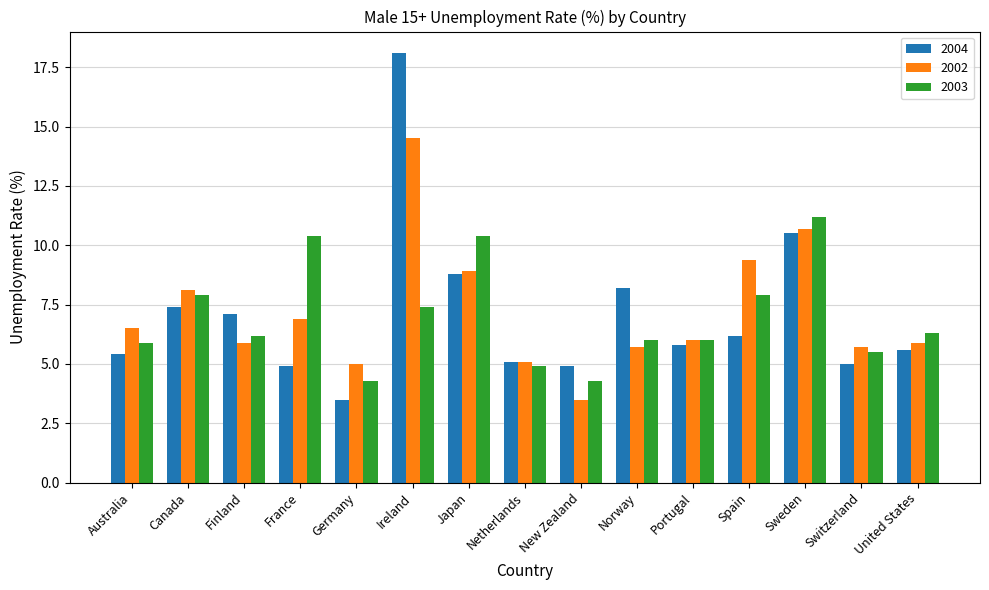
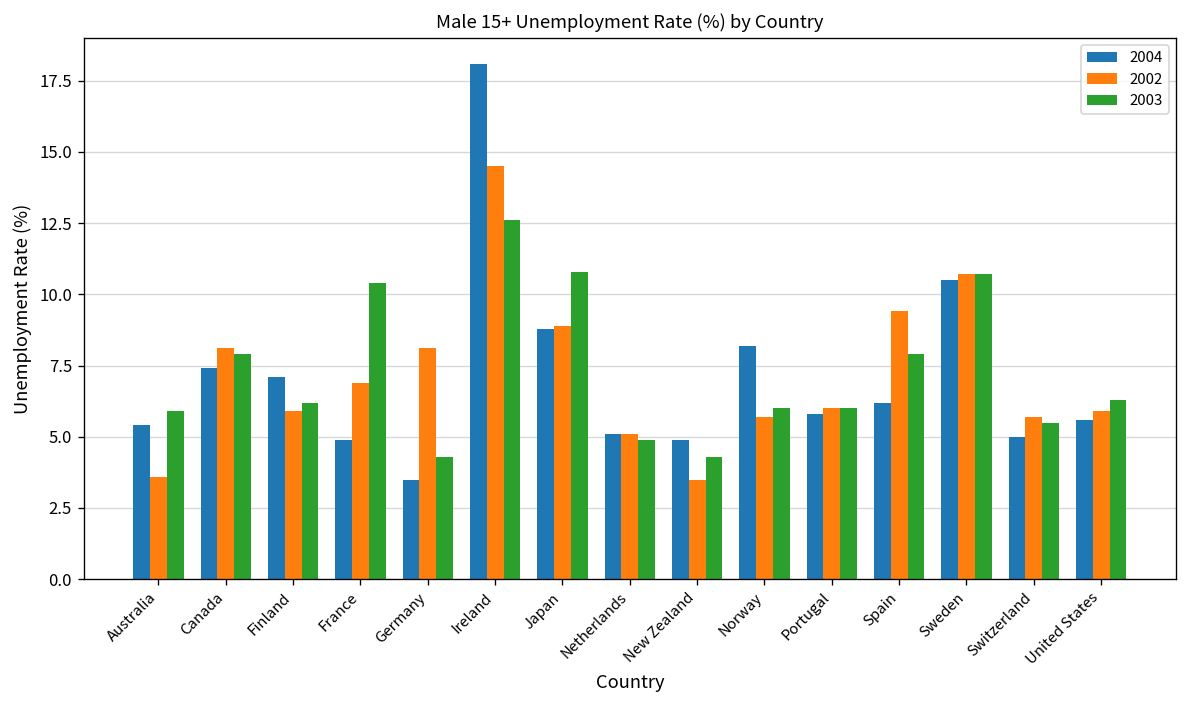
  {
    "2004": {
      "Australia": 5.4,
      "Canada": 7.4,
      "Finland": 7.1,
      "France": 4.9,
      "Germany": 3.5,
      "Ireland": 18.1,
      "Japan": 8.8,
      "Netherlands": 5.1,
      "New Zealand": 4.9,
      "Norway": 8.2,
      "Portugal": 5.8,
      "Spain": 6.2,
      "Sweden": 10.5,
      "Switzerland": 5.0,
      "United States": 5.6
    },
    "2002": {
-     "Australia": 6.5,
+     "Australia": 3.6,
      "Canada": 8.1,
      "Finland": 5.9,
      "France": 6.9,
-     "Germany": 5.0,
+     "Germany": 8.1,
      "Ireland": 14.5,
      "Japan": 8.9,
      "Netherlands": 5.1,
      "New Zealand": 3.5,
      "Norway": 5.7,
      "Portugal": 6.0,
      "Spain": 9.4,
      "Sweden": 10.7,
      "Switzerland": 5.7,
      "United States": 5.9
    },
    "2003": {
      "Australia": 5.9,
      "Canada": 7.9,
      "Finland": 6.2,
      "France": 10.4,
      "Germany": 4.3,
-     "Ireland": 7.4,
-     "Japan": 10.4,
+     "Ireland": 12.6,
+     "Japan": 10.8,
      "Netherlands": 4.9,
      "New Zealand": 4.3,
      "Norway": 6.0,
      "Portugal": 6.0,
      "Spain": 7.9,
-     "Sweden": 11.2,
+     "Sweden": 10.7,
      "Switzerland": 5.5,
      "United States": 6.3
    }
  }
